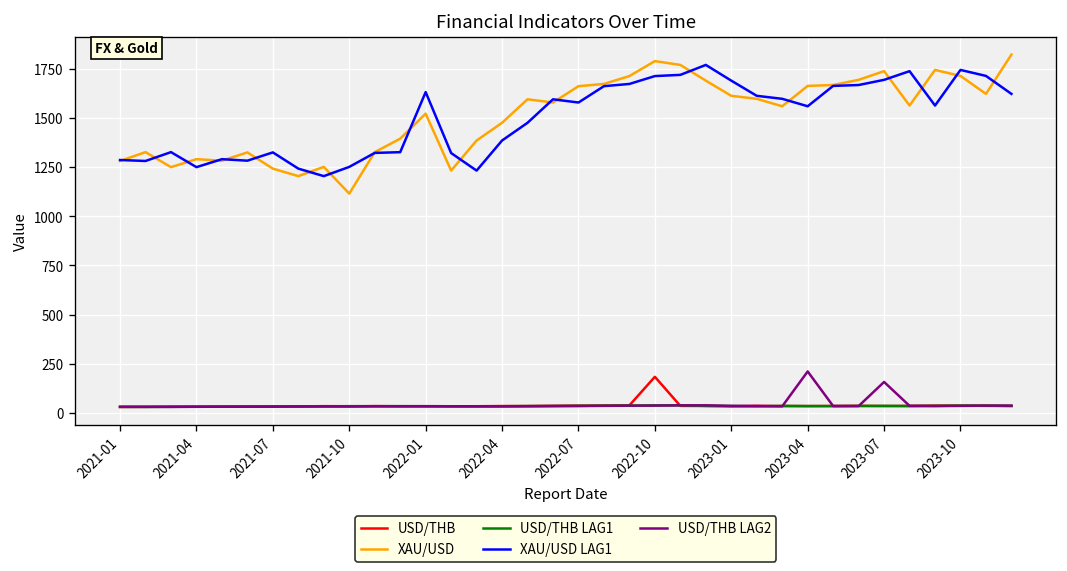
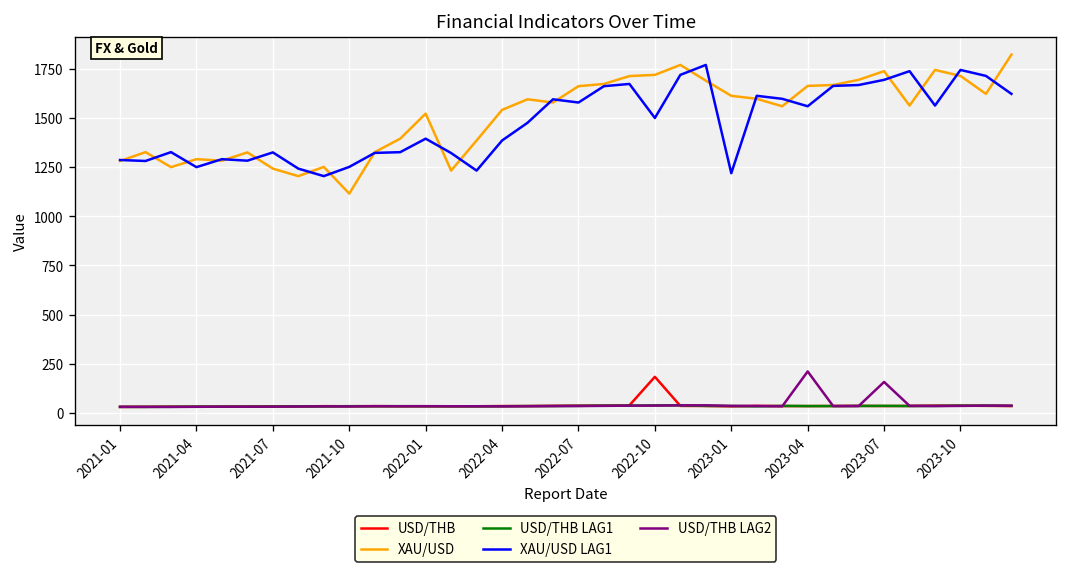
  {
    "USD/THB": {
      "2022-10": 180
    },
    "XAU/USD": {
      "2021-04": 1290,
      "2021-07": 1240,
      "2021-10": 1120,
      "2022-01": 1520,
-     "2022-04": 1480,
+     "2022-04": 1540,
      "2022-07": 1660,
-     "2022-10": 1790,
+     "2022-10": 1720,
      "2023-01": 1610,
      "2023-04": 1660,
      "2023-07": 1740,
      "2023-10": 1720
    },
    "XAU/USD LAG1": {
      "2021-04": 1250,
      "2021-07": 1330,
      "2021-10": 1250,
-     "2022-01": 1630,
+     "2022-01": 1400,
      "2022-04": 1390,
      "2022-07": 1580,
-     "2022-10": 1710,
-     "2023-01": 1690,
+     "2022-10": 1500,
+     "2023-01": 1220,
      "2023-04": 1560,
      "2023-07": 1700,
      "2023-10": 1750
    },
    "USD/THB LAG2": {
      "2023-04": 210,
      "2023-07": 160
    }
  }
